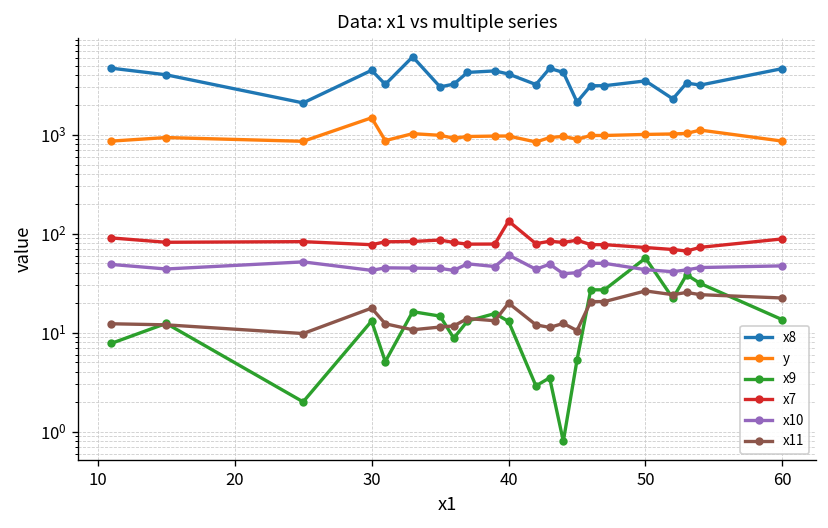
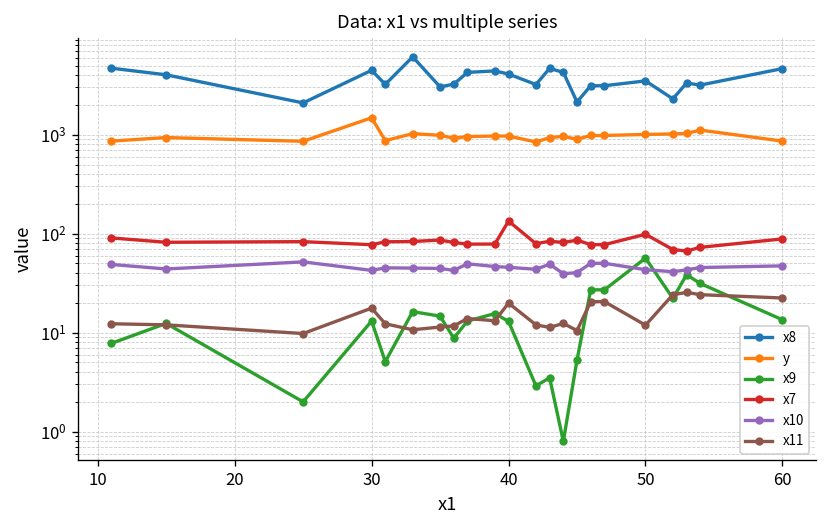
  {
    "x8": {
      "30": 4000,
      "40": 4000,
      "50": 3500,
      "60": 5000
    },
    "y": {
      "30": 1500,
      "40": 1000,
      "50": 1000,
      "60": 900
    },
    "x9": {
      "30": 13,
      "40": 13,
      "50": 60,
      "60": 14
    },
    "x7": {
      "30": 80,
      "40": 130,
-     "50": 70,
+     "50": 100,
      "60": 90
    },
    "x10": {
      "30": 40,
-     "40": 60,
+     "40": 50,
      "50": 40,
      "60": 50
    },
    "x11": {
      "30": 18,
      "40": 20,
-     "50": 26,
+     "50": 12,
      "60": 22
    }
  }
